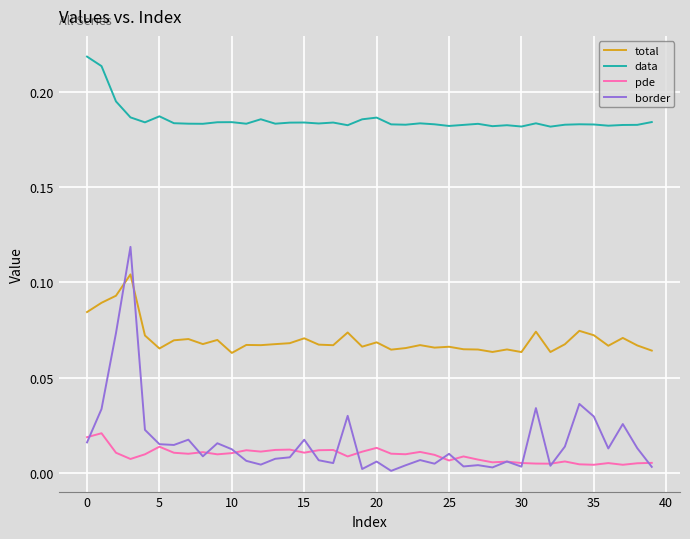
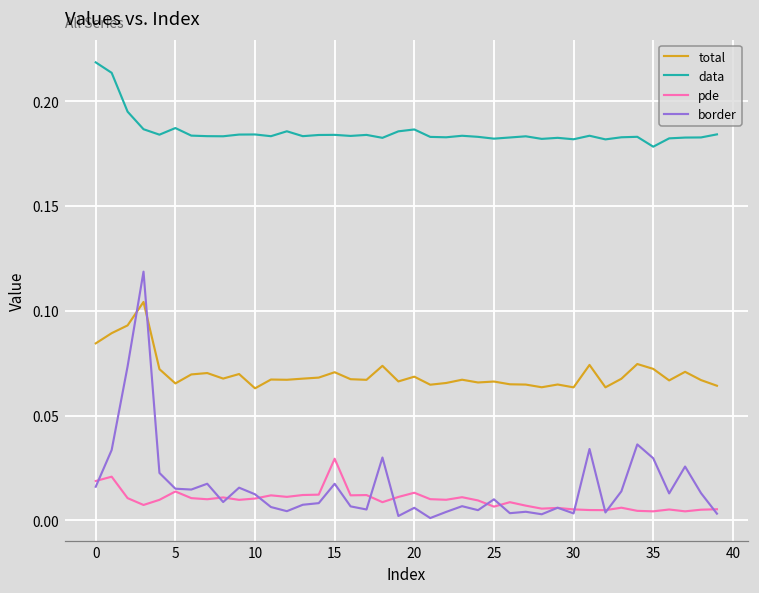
  {
    "total": {
      "0": 0.084,
      "5": 0.065,
      "10": 0.063,
      "15": 0.071,
      "20": 0.069,
      "25": 0.066,
      "30": 0.063,
      "35": 0.072
    },
    "data": {
      "0": 0.219,
      "5": 0.187,
      "10": 0.184,
      "15": 0.184,
      "20": 0.187,
      "25": 0.182,
      "30": 0.182,
-     "35": 0.183
+     "35": 0.178
    },
    "pde": {
      "0": 0.019,
      "10": 0.010,
-     "15": 0.011,
+     "15": 0.029,
      "20": 0.013,
      "25": 0.007,
      "30": 0.005,
      "35": 0.004
    },
    "border": {
      "0": 0.016,
      "10": 0.012,
      "15": 0.017,
      "20": 0.006,
      "25": 0.010,
      "30": 0.003,
      "35": 0.030
    }
  }
